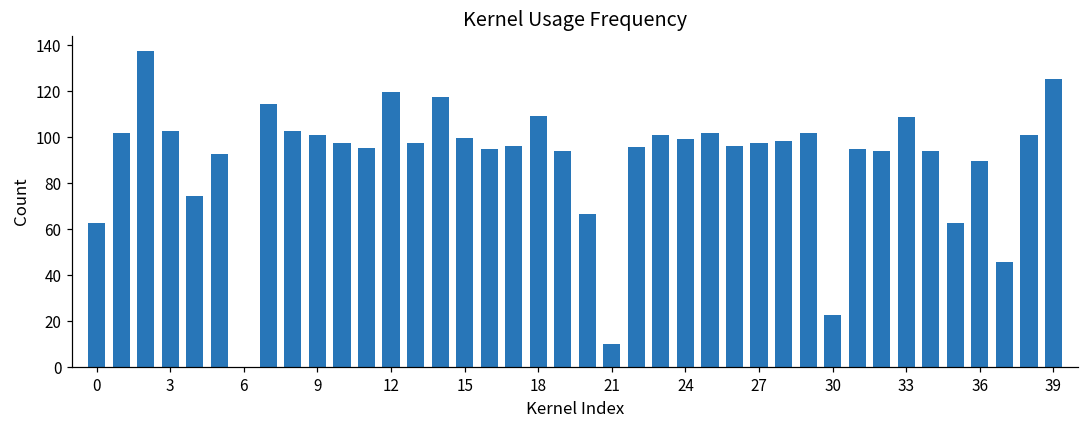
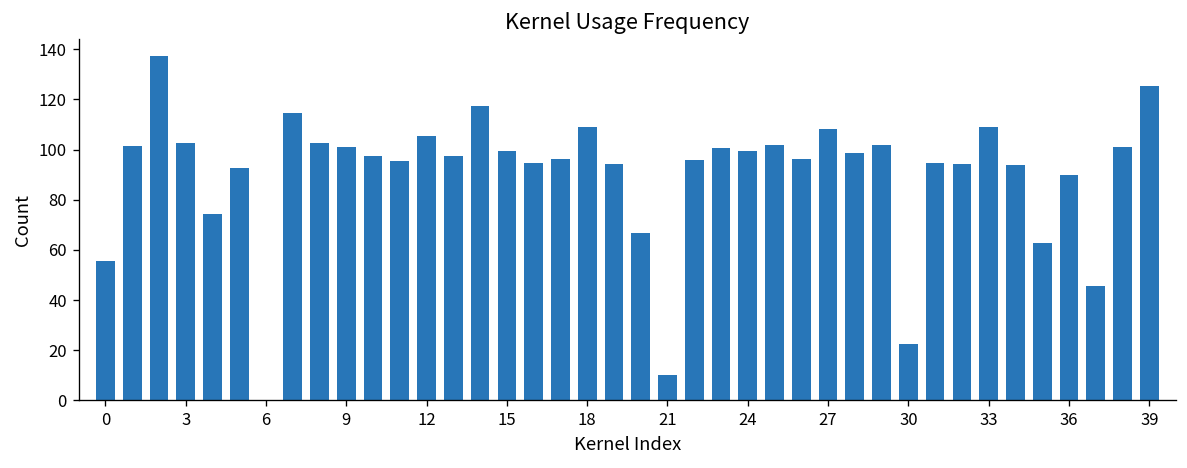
  {
-   "0": 63,
+   "0": 56,
    "3": 103,
    "6": 0,
    "9": 101,
-   "12": 120,
+   "12": 105,
    "15": 100,
    "18": 109,
    "21": 10,
    "24": 99,
-   "27": 98,
+   "27": 108,
    "30": 23,
    "33": 109,
    "36": 90,
    "39": 125
  }
